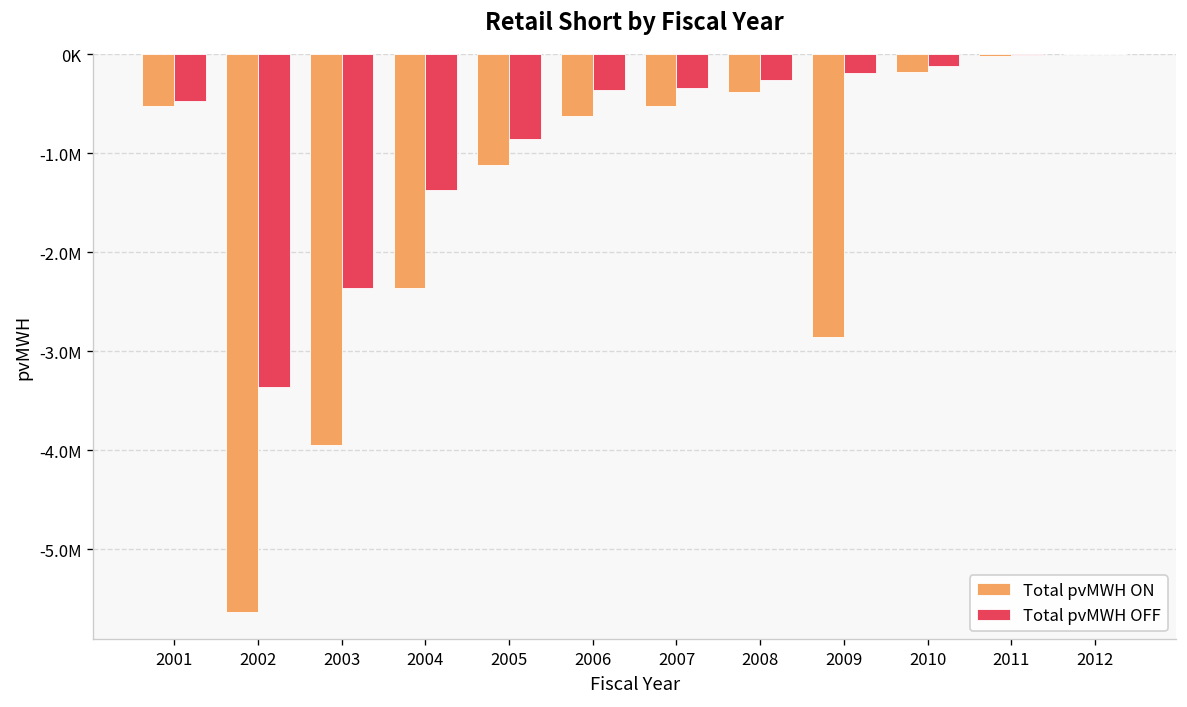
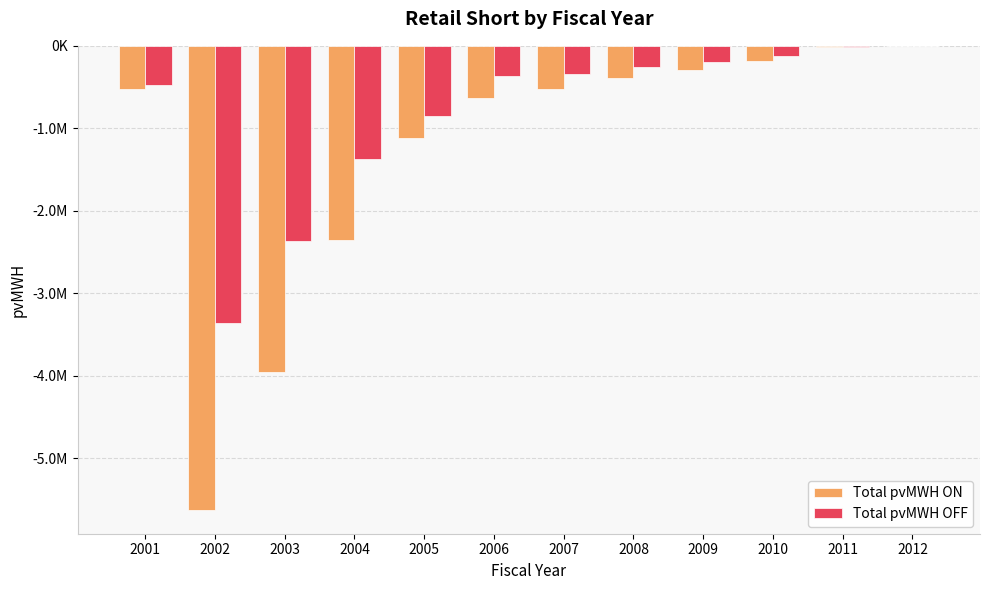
  {
    "Total pvMWH ON": {
      "2001": -500000,
      "2002": -5600000,
      "2003": -4000000,
      "2004": -2400000,
      "2005": -1100000,
      "2006": -600000,
      "2007": -500000,
      "2008": -400000,
-     "2009": -2900000,
+     "2009": -300000,
      "2010": -200000,
      "2012": 0
    },
    "Total pvMWH OFF": {
      "2001": -500000,
      "2002": -3400000,
      "2003": -2400000,
      "2004": -1400000,
      "2005": -900000,
      "2006": -400000,
      "2007": -300000,
      "2008": -300000,
      "2009": -200000,
      "2010": -100000,
      "2012": 0
    }
  }
